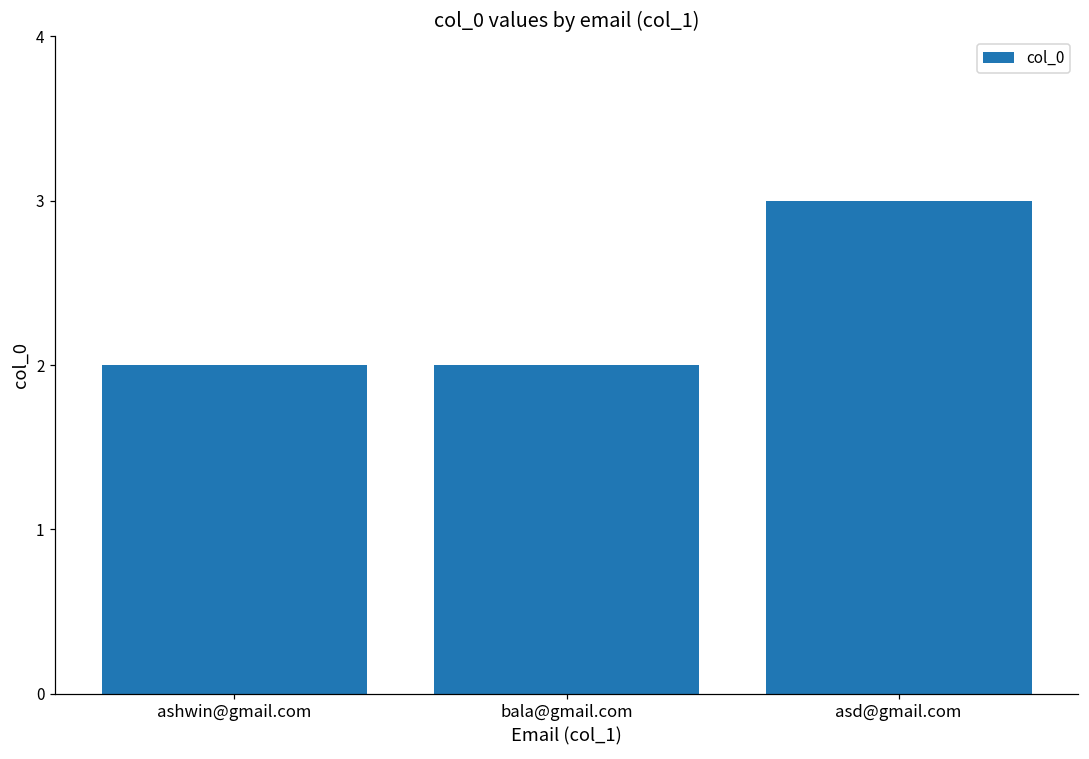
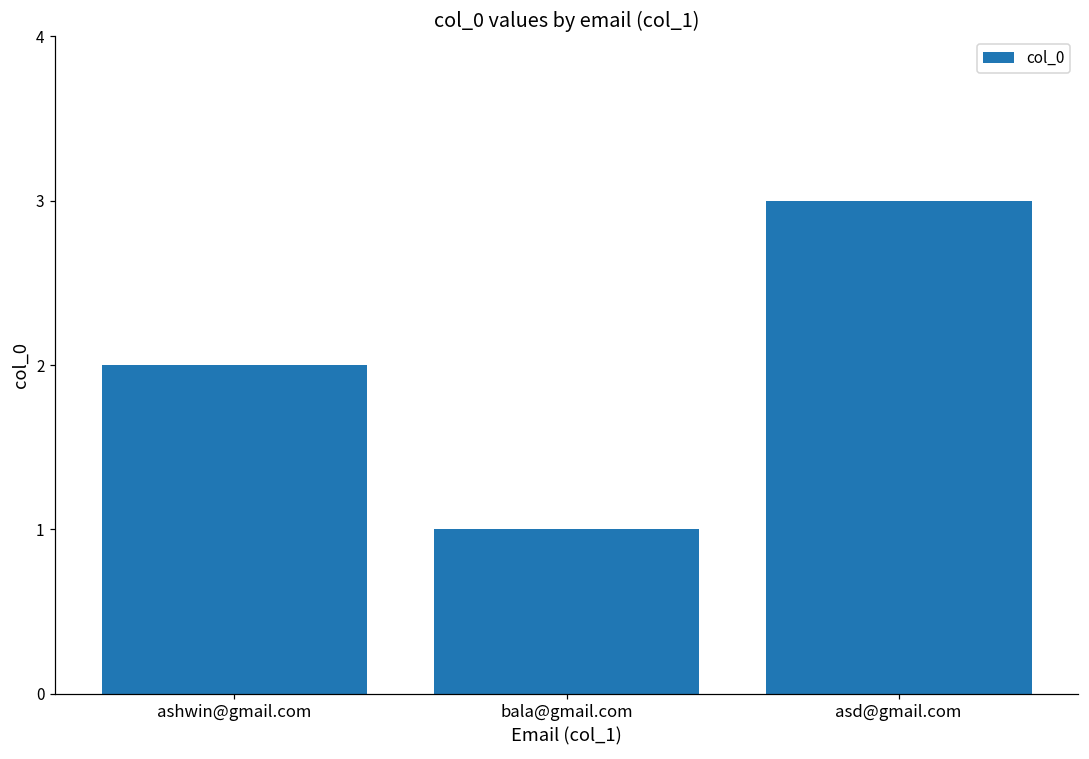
  {
    "ashwin@gmail.com": 2,
-   "bala@gmail.com": 2,
+   "bala@gmail.com": 1,
    "asd@gmail.com": 3
  }
